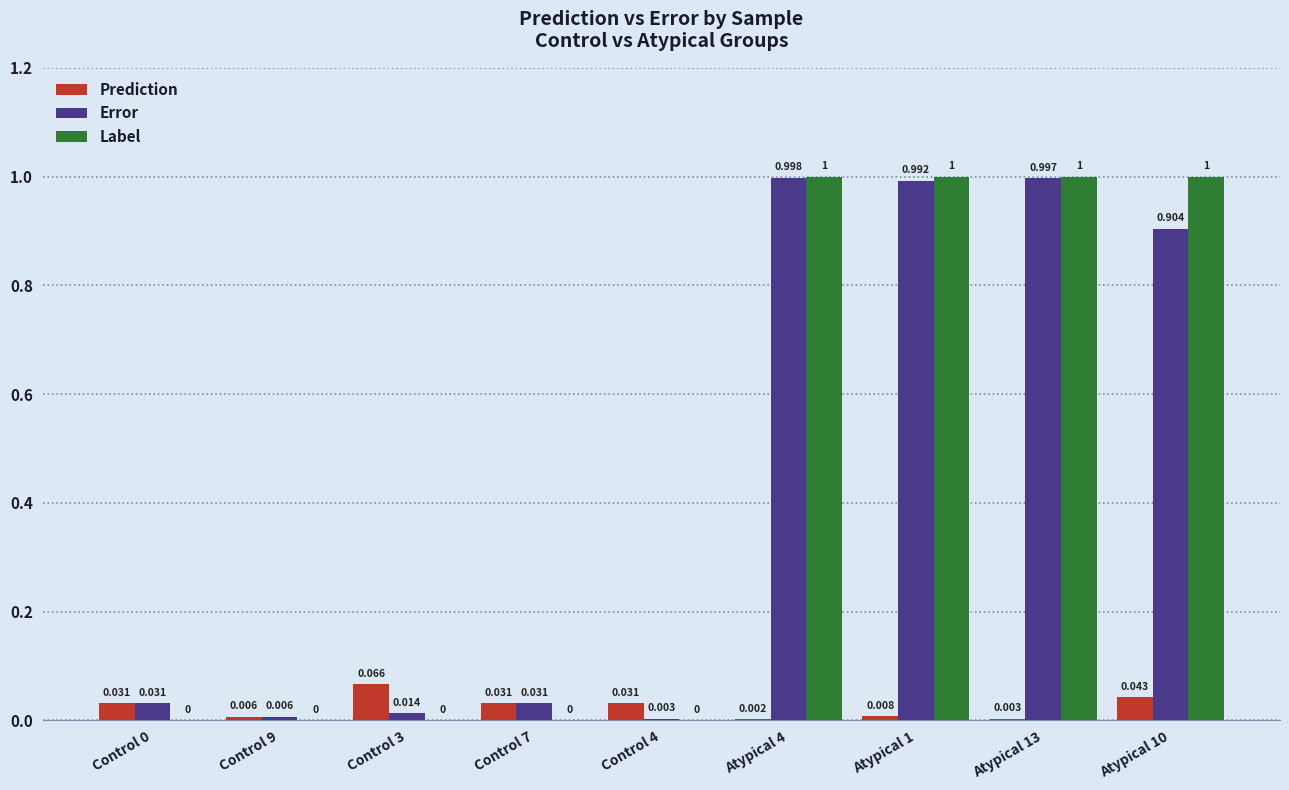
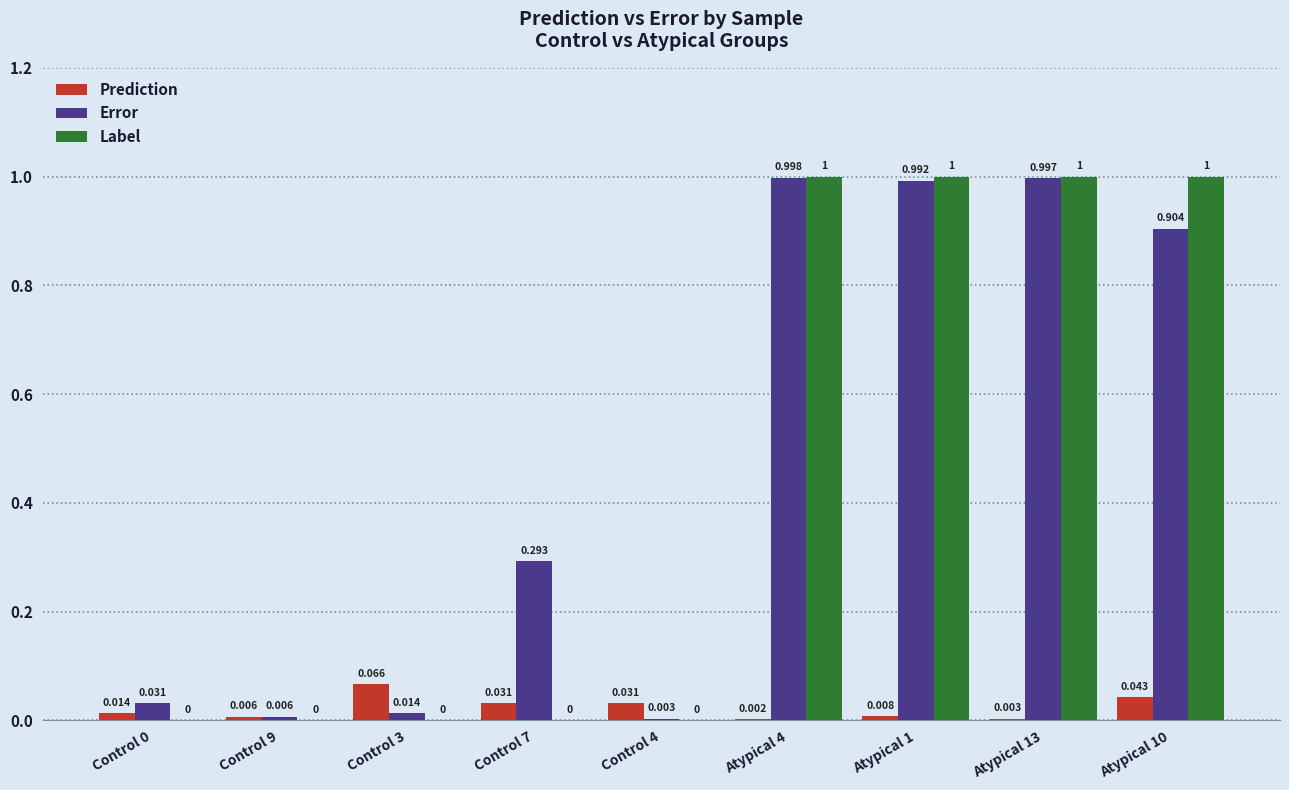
  {
    "Prediction": {
-     "Control 0": 0.031,
+     "Control 0": 0.014,
      "Control 9": 0.006,
      "Control 3": 0.066,
      "Control 7": 0.031,
      "Control 4": 0.031,
      "Atypical 4": 0.002,
      "Atypical 1": 0.008,
      "Atypical 13": 0.003,
      "Atypical 10": 0.043
    },
    "Error": {
      "Control 0": 0.031,
      "Control 9": 0.006,
      "Control 3": 0.014,
-     "Control 7": 0.031,
+     "Control 7": 0.293,
      "Control 4": 0.003,
      "Atypical 4": 0.998,
      "Atypical 1": 0.992,
      "Atypical 13": 0.997,
      "Atypical 10": 0.904
    },
    "Label": {
      "Control 0": 0,
      "Control 9": 0,
      "Control 3": 0,
      "Control 7": 0,
      "Control 4": 0,
      "Atypical 4": 1,
      "Atypical 1": 1,
      "Atypical 13": 1,
      "Atypical 10": 1
    }
  }
